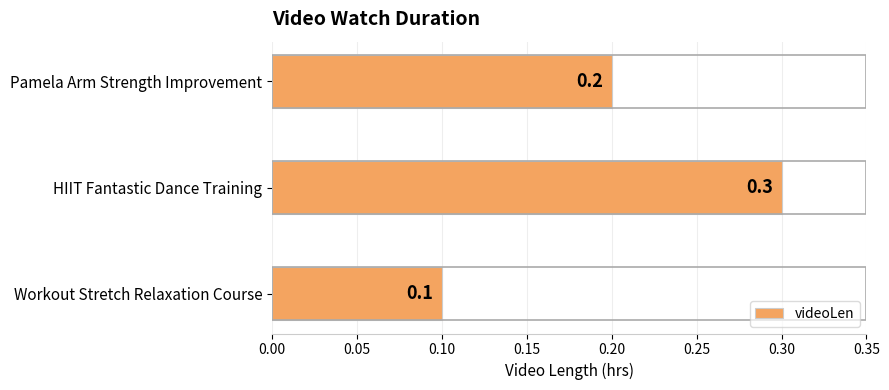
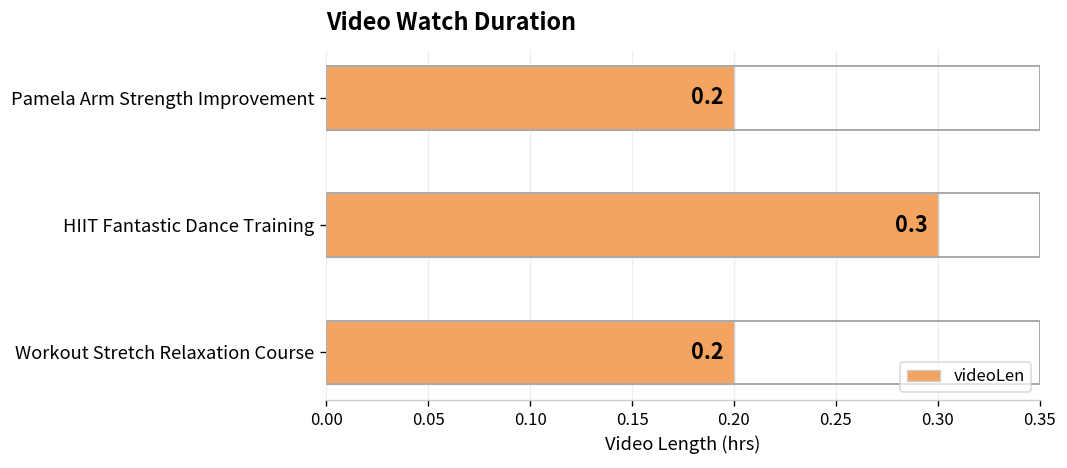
  {
    "Pamela Arm Strength Improvement": 0.2,
    "HIIT Fantastic Dance Training": 0.3,
-   "Workout Stretch Relaxation Course": 0.1
+   "Workout Stretch Relaxation Course": 0.2
  }
